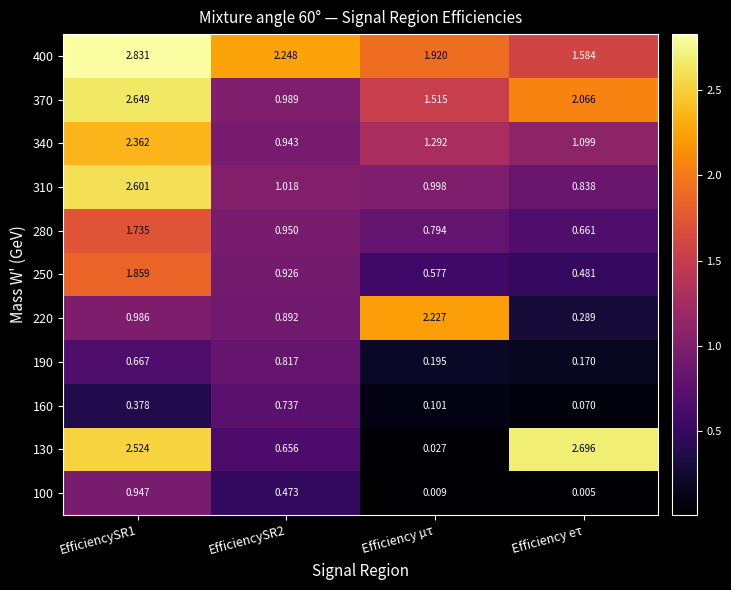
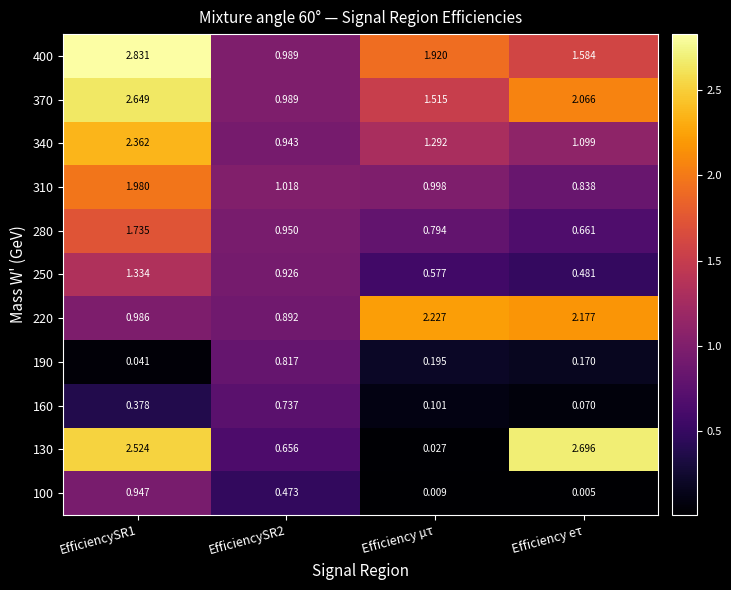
  {
    "400": {
      "EfficiencySR1": 2.831,
-     "EfficiencySR2": 2.248,
+     "EfficiencySR2": 0.989,
      "Efficiency µτ": 1.920,
      "Efficiency eτ": 1.584
    },
    "370": {
      "EfficiencySR1": 2.649,
      "EfficiencySR2": 0.989,
      "Efficiency µτ": 1.515,
      "Efficiency eτ": 2.066
    },
    "340": {
      "EfficiencySR1": 2.362,
      "EfficiencySR2": 0.943,
      "Efficiency µτ": 1.292,
      "Efficiency eτ": 1.099
    },
    "310": {
-     "EfficiencySR1": 2.601,
+     "EfficiencySR1": 1.980,
      "EfficiencySR2": 1.018,
      "Efficiency µτ": 0.998,
      "Efficiency eτ": 0.838
    },
    "280": {
      "EfficiencySR1": 1.735,
      "EfficiencySR2": 0.950,
      "Efficiency µτ": 0.794,
      "Efficiency eτ": 0.661
    },
    "250": {
-     "EfficiencySR1": 1.859,
+     "EfficiencySR1": 1.334,
      "EfficiencySR2": 0.926,
      "Efficiency µτ": 0.577,
      "Efficiency eτ": 0.481
    },
    "220": {
      "EfficiencySR1": 0.986,
      "EfficiencySR2": 0.892,
      "Efficiency µτ": 2.227,
-     "Efficiency eτ": 0.289
+     "Efficiency eτ": 2.177
    },
    "190": {
-     "EfficiencySR1": 0.667,
+     "EfficiencySR1": 0.041,
      "EfficiencySR2": 0.817,
      "Efficiency µτ": 0.195,
      "Efficiency eτ": 0.170
    },
    "160": {
      "EfficiencySR1": 0.378,
      "EfficiencySR2": 0.737,
      "Efficiency µτ": 0.101,
      "Efficiency eτ": 0.070
    },
    "130": {
      "EfficiencySR1": 2.524,
      "EfficiencySR2": 0.656,
      "Efficiency µτ": 0.027,
      "Efficiency eτ": 2.696
    },
    "100": {
      "EfficiencySR1": 0.947,
      "EfficiencySR2": 0.473,
      "Efficiency µτ": 0.009,
      "Efficiency eτ": 0.005
    }
  }
